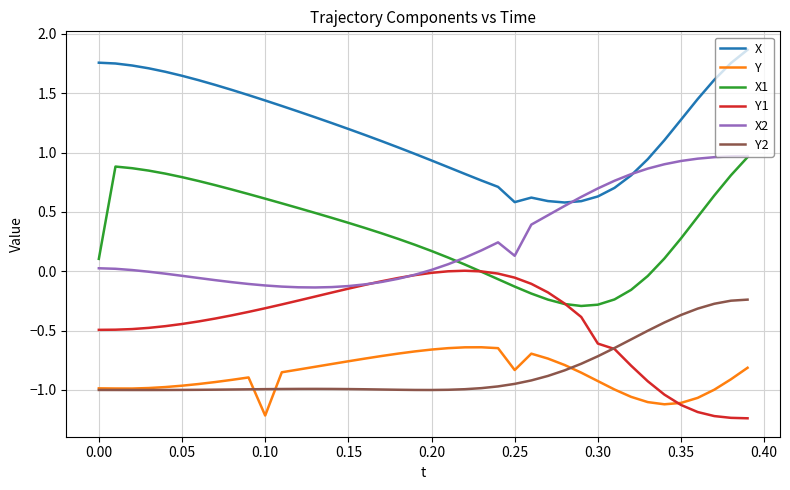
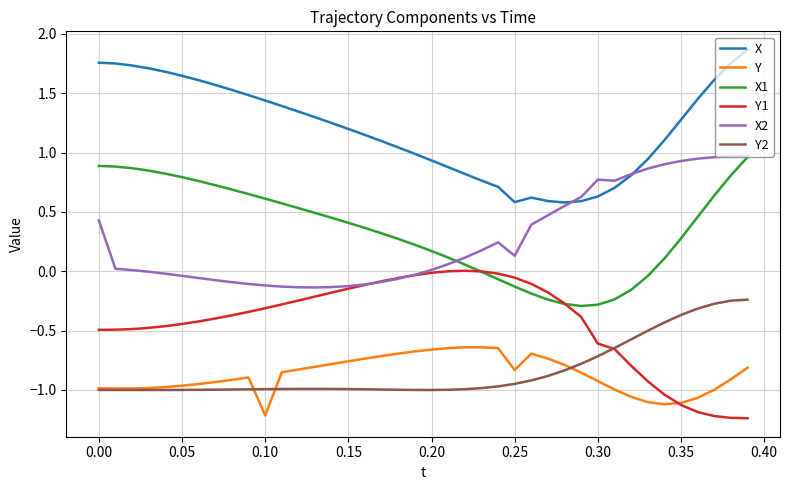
  {
    "X": {
      "0.00": 1.76,
      "0.05": 1.65,
      "0.10": 1.44,
      "0.15": 1.20,
      "0.20": 0.93,
      "0.25": 0.58,
      "0.30": 0.63,
      "0.35": 1.28
    },
    "Y": {
      "0.05": -0.96,
      "0.10": -1.22,
      "0.15": -0.76,
      "0.20": -0.66,
      "0.25": -0.83,
      "0.30": -0.92
    },
    "X1": {
-     "0.00": 0.10,
+     "0.00": 0.89,
      "0.05": 0.79,
      "0.10": 0.61,
      "0.15": 0.41,
      "0.20": 0.17,
      "0.25": -0.13,
      "0.30": -0.28,
      "0.35": 0.28
    },
    "Y1": {
      "0.00": -0.49,
      "0.05": -0.44,
      "0.10": -0.31,
      "0.15": -0.15,
      "0.20": -0.01,
      "0.25": -0.05,
      "0.30": -0.61
    },
    "X2": {
-     "0.00": 0.03,
+     "0.00": 0.43,
      "0.05": -0.04,
      "0.10": -0.12,
      "0.15": -0.12,
      "0.20": 0.01,
      "0.25": 0.13,
-     "0.30": 0.70,
+     "0.30": 0.77,
      "0.35": 0.93
    },
    "Y2": {
      "0.05": -1.00,
      "0.10": -0.99,
      "0.15": -0.99,
      "0.20": -1.00,
      "0.25": -0.95,
      "0.30": -0.72,
      "0.35": -0.37
    }
  }
